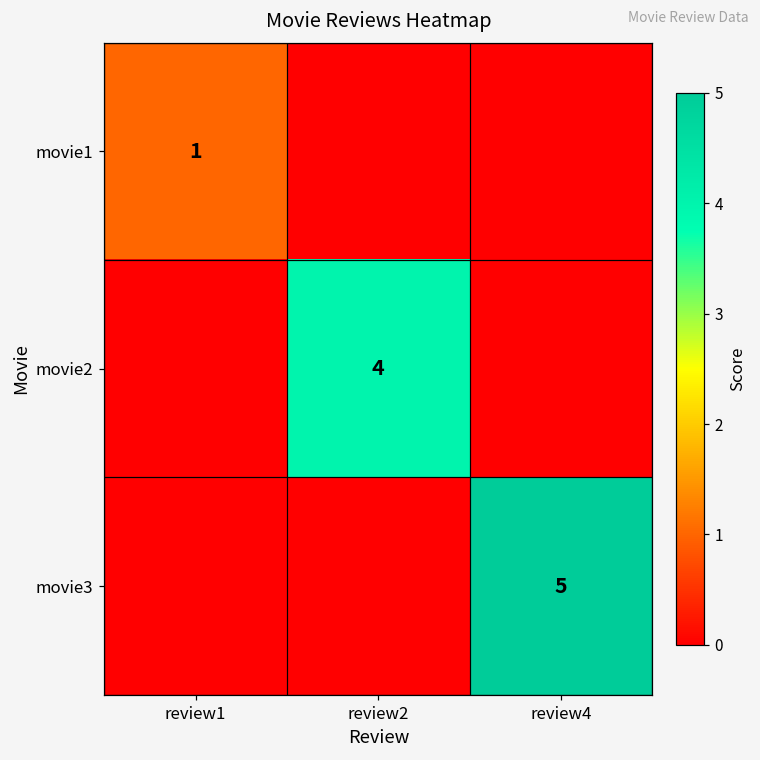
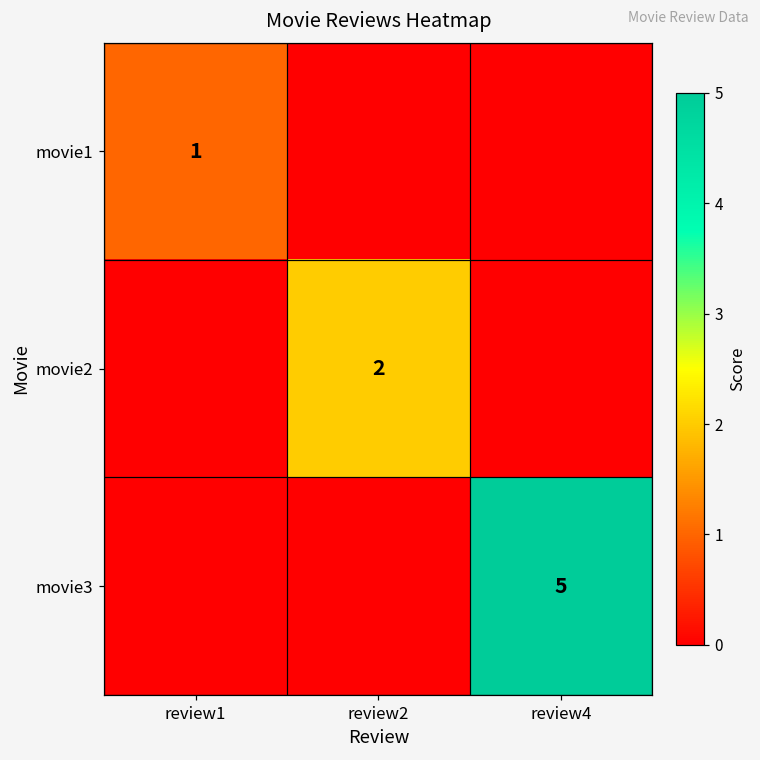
  {
    "movie1": {
      "review1": 1
    },
    "movie2": {
-     "review2": 4
+     "review2": 2
    },
    "movie3": {
      "review4": 5
    }
  }
